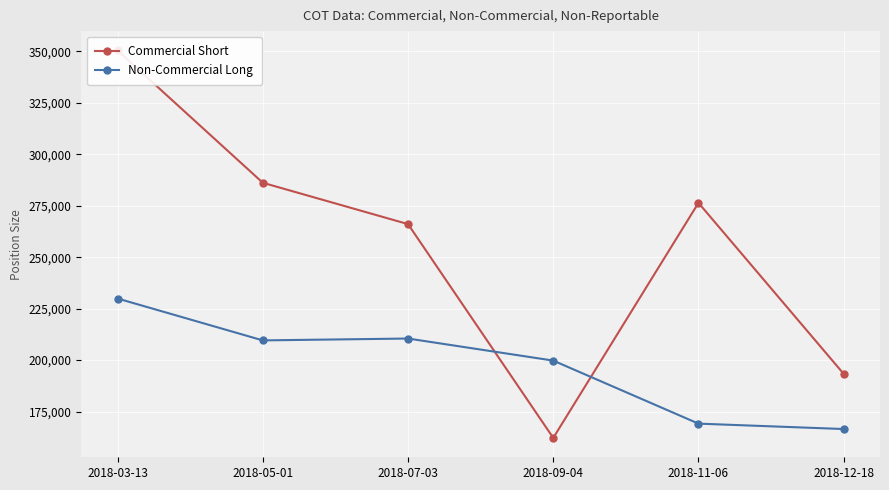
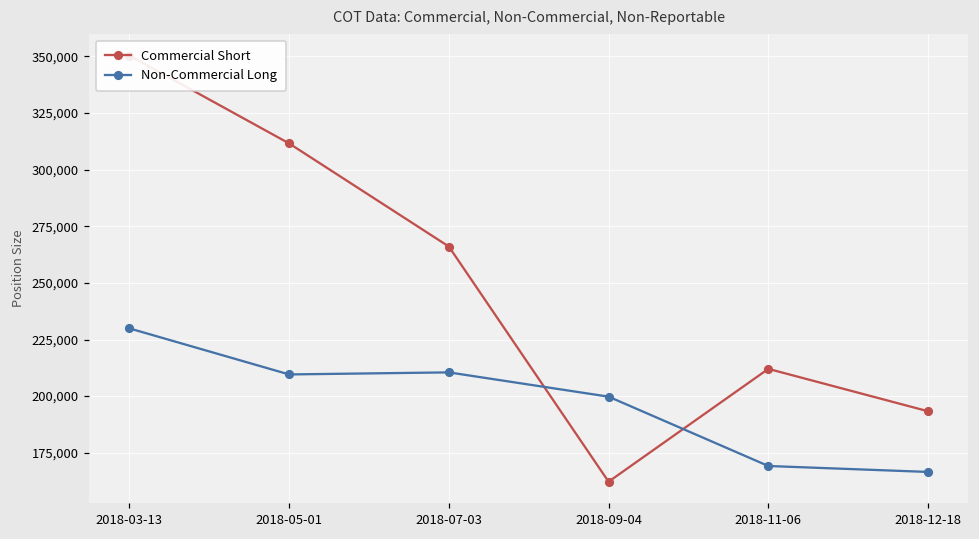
  {
    "Commercial Short": {
-     "2018-05-01": "286,000",
+     "2018-05-01": "312,000",
      "2018-07-03": "266,000",
      "2018-09-04": "162,000",
-     "2018-11-06": "276,000",
+     "2018-11-06": "212,000",
      "2018-12-18": "193,000"
    },
    "Non-Commercial Long": {
      "2018-03-13": "230,000",
      "2018-05-01": "210,000",
      "2018-07-03": "210,000",
      "2018-09-04": "200,000",
      "2018-11-06": "169,000",
      "2018-12-18": "167,000"
    }
  }
